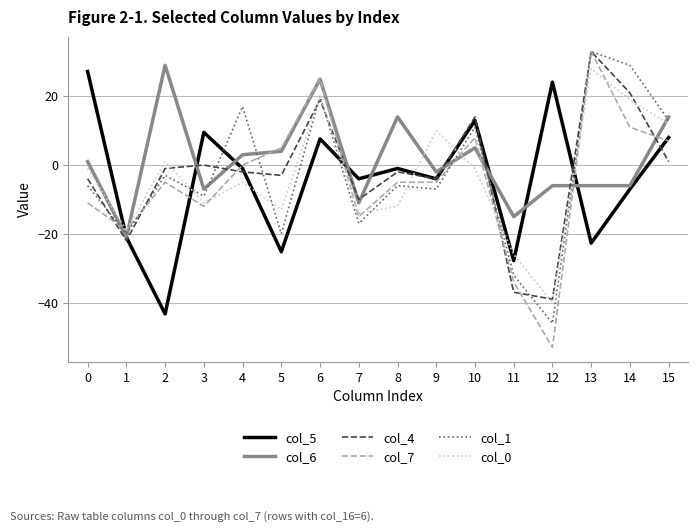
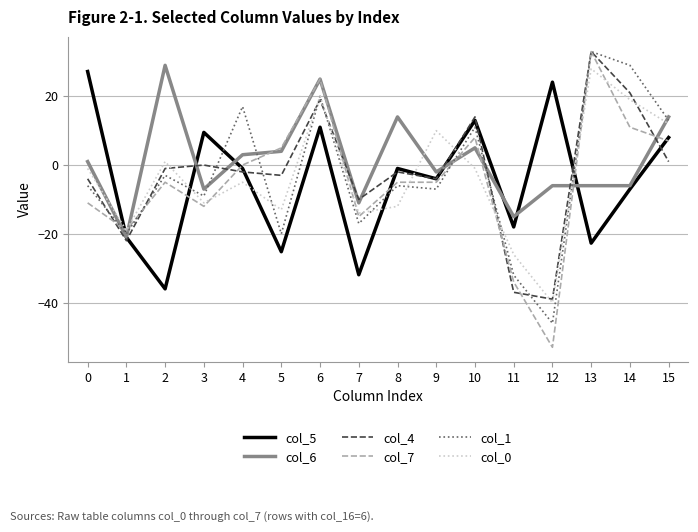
  {
    "col_5": {
      "0": 27,
-     "2": -43,
+     "2": -36,
      "3": 10,
      "4": -1,
      "5": -25,
-     "6": 8,
-     "7": -4,
+     "6": 11,
+     "7": -32,
      "8": -1,
      "10": 13,
-     "11": -28,
+     "11": -18,
      "12": 24,
      "13": -23,
      "14": -7,
      "15": 8
    }
  }
